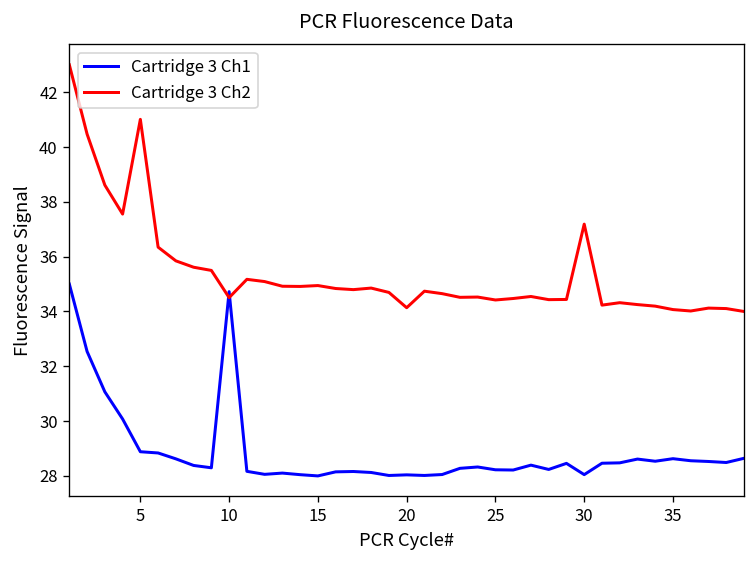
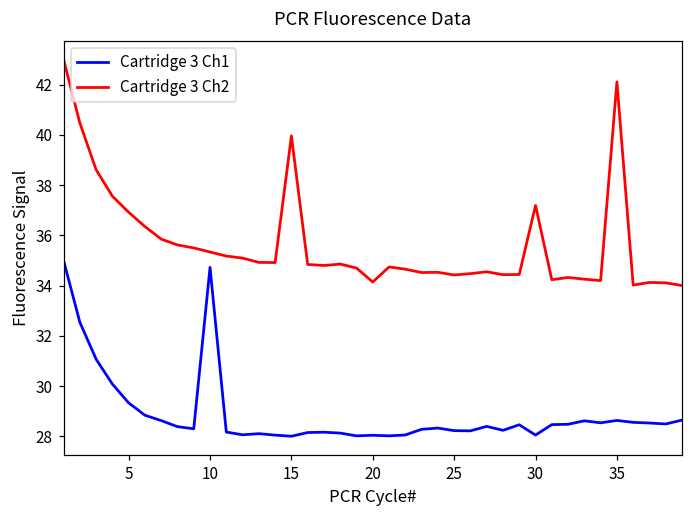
  {
    "Cartridge 3 Ch1": {
-     "5": 28.9,
+     "5": 29.3,
      "10": 34.7,
      "15": 28.0,
      "20": 28.0,
      "25": 28.2,
      "30": 28.0,
      "35": 28.6
    },
    "Cartridge 3 Ch2": {
-     "5": 41.0,
-     "10": 34.5,
-     "15": 34.9,
+     "5": 36.9,
+     "10": 35.3,
+     "15": 40.0,
      "20": 34.1,
      "25": 34.4,
      "30": 37.2,
-     "35": 34.1
+     "35": 42.1
    }
  }
